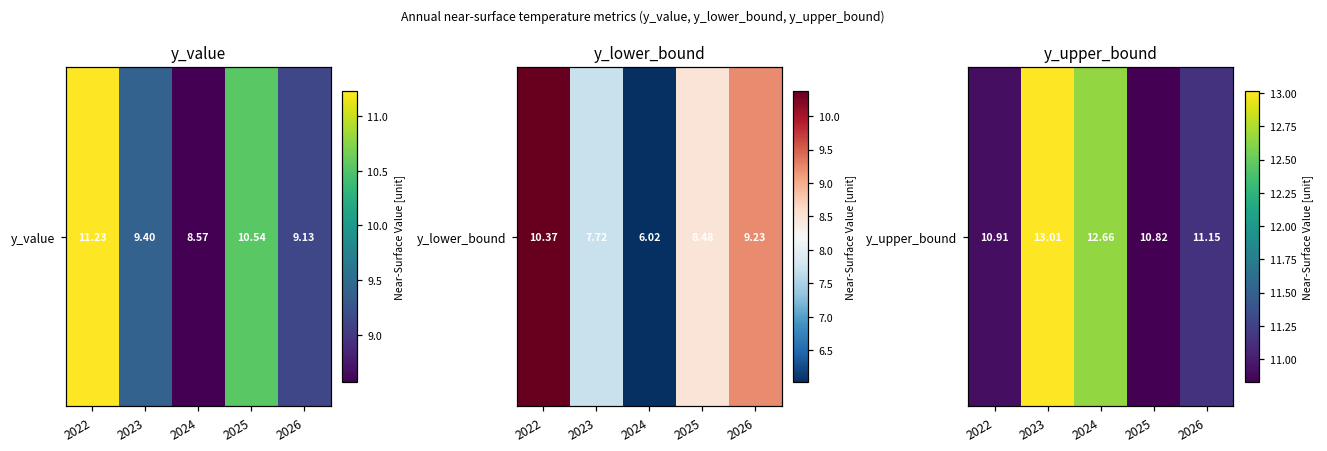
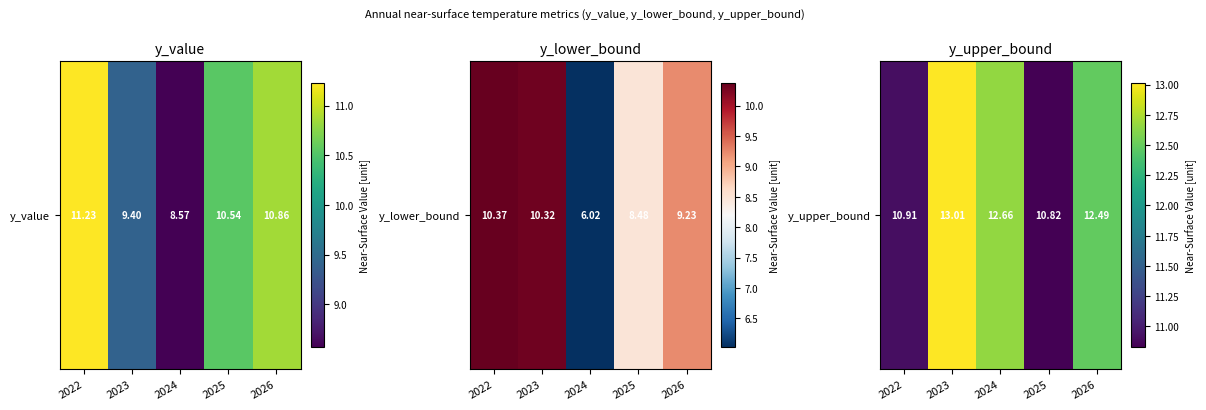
  {
    "y_value": {
      "y_value": {
        "2022": 11.23,
        "2023": 9.40,
        "2024": 8.57,
        "2025": 10.54,
-       "2026": 9.13
+       "2026": 10.86
      }
    },
    "y_lower_bound": {
      "y_lower_bound": {
        "2022": 10.37,
-       "2023": 7.72,
+       "2023": 10.32,
        "2024": 6.02,
        "2026": 9.23
      }
    },
    "y_upper_bound": {
      "y_upper_bound": {
        "2022": 10.91,
        "2023": 13.01,
        "2024": 12.66,
        "2025": 10.82,
-       "2026": 11.15
+       "2026": 12.49
      }
    }
  }
